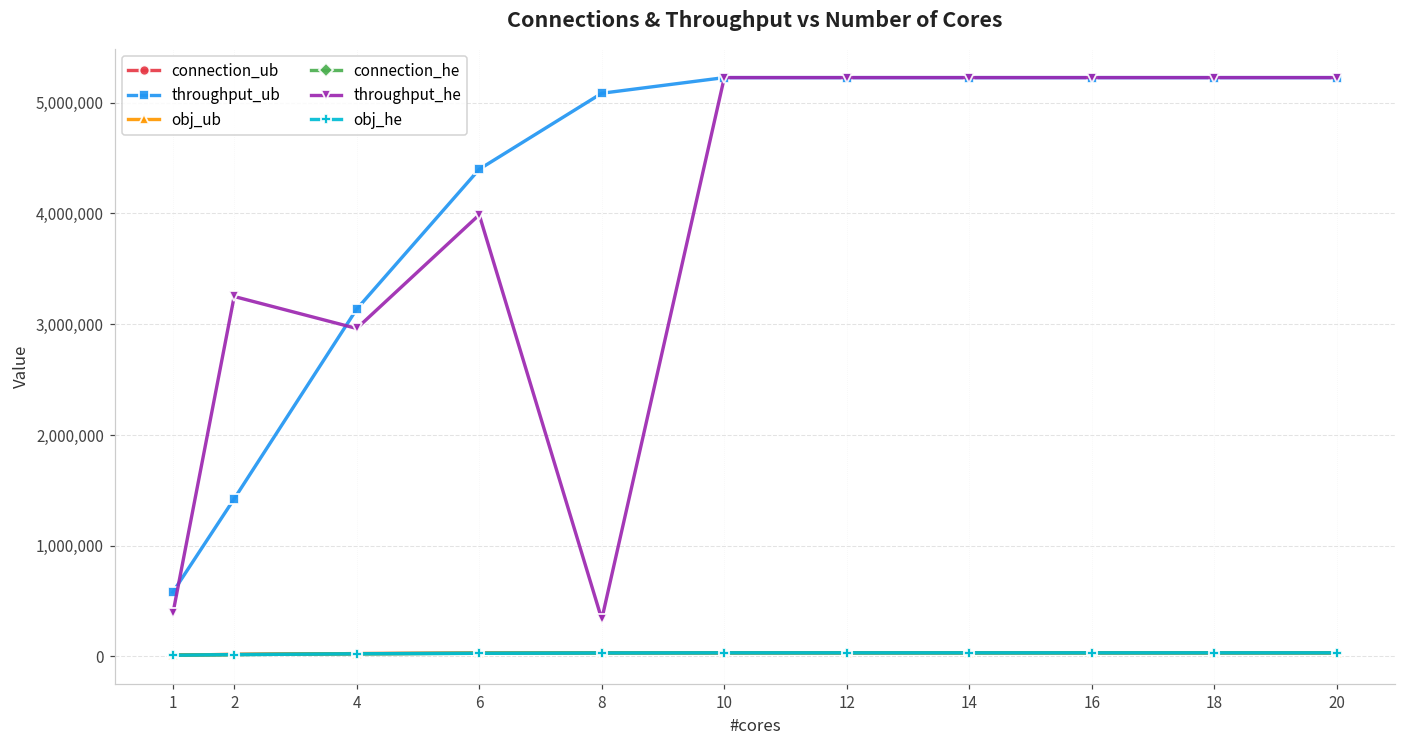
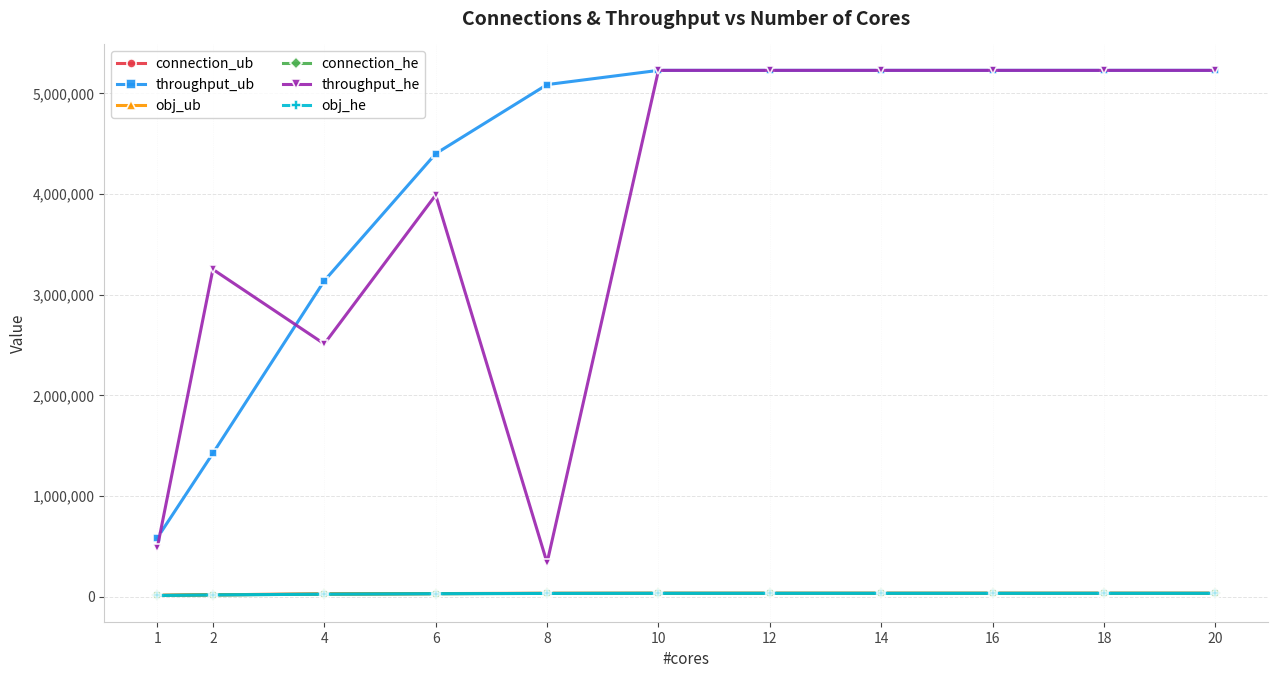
  {
    "throughput_he": {
-     "1": "390,000",
+     "1": "480,000",
      "2": "3,250,000",
-     "4": "2,960,000",
+     "4": "2,510,000",
      "6": "3,990,000",
      "8": "340,000"
    }
  }
